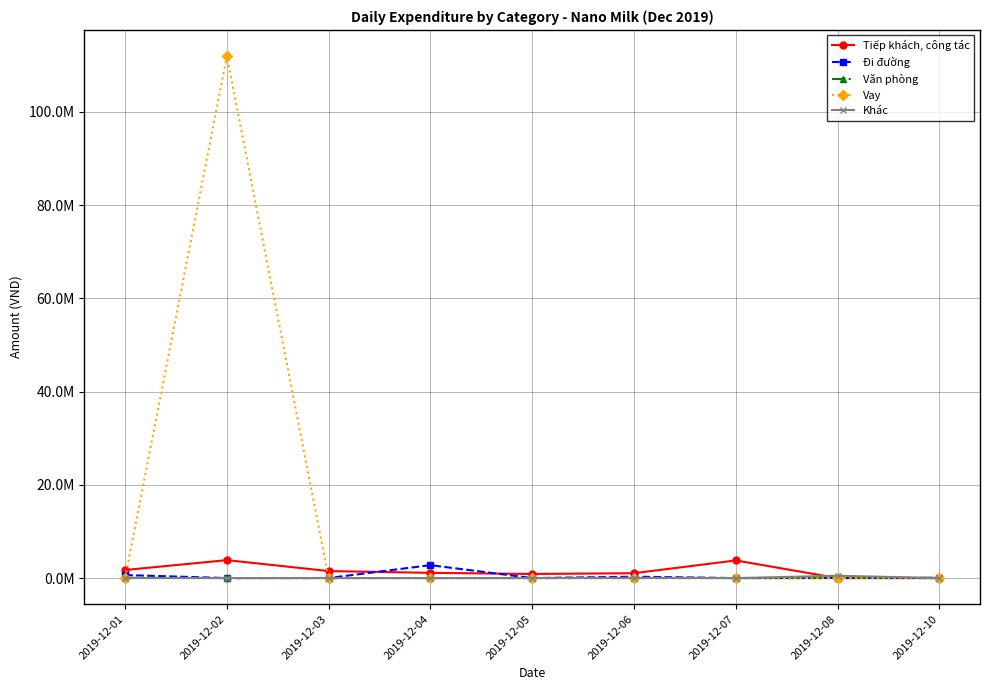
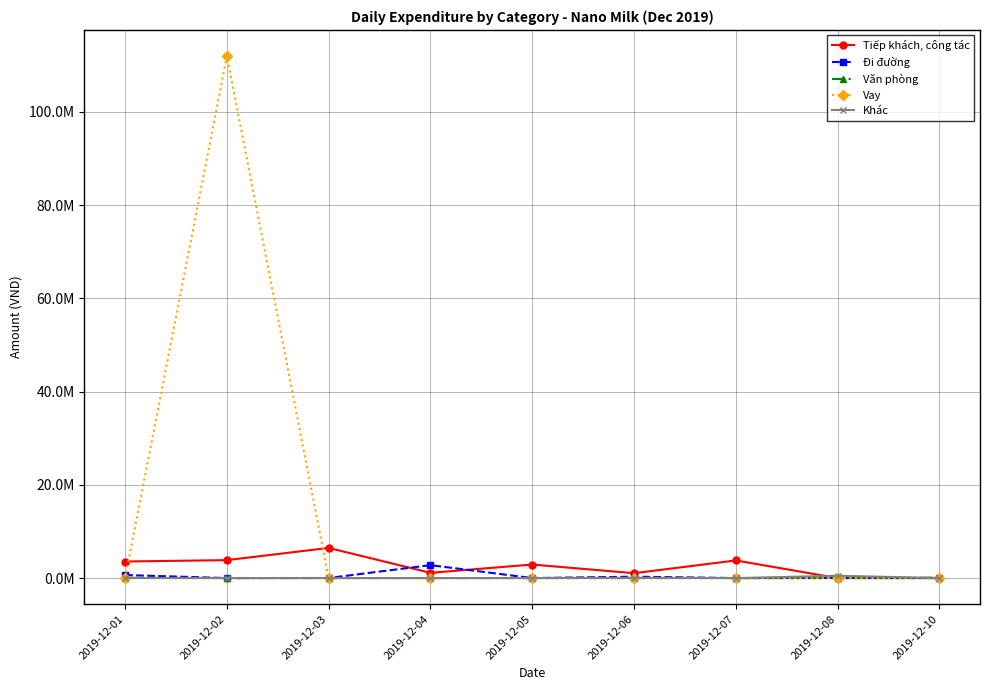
  {
    "Tiếp khách, công tác": {
-     "2019-12-01": 2000000,
+     "2019-12-01": 4000000,
      "2019-12-02": 4000000,
-     "2019-12-03": 2000000,
+     "2019-12-03": 6000000,
      "2019-12-04": 1000000,
-     "2019-12-05": 1000000,
+     "2019-12-05": 3000000,
      "2019-12-06": 1000000,
      "2019-12-07": 4000000
    },
    "Đi đường": {
      "2019-12-01": 1000000,
      "2019-12-04": 3000000
    },
    "Vay": {
      "2019-12-02": 112000000
    }
  }
